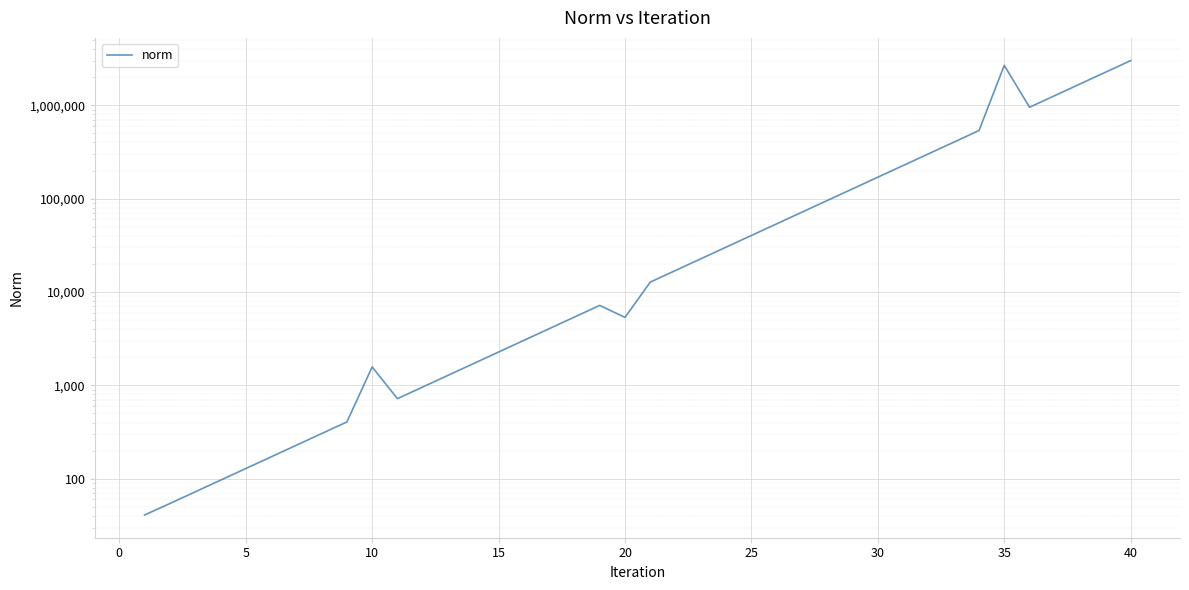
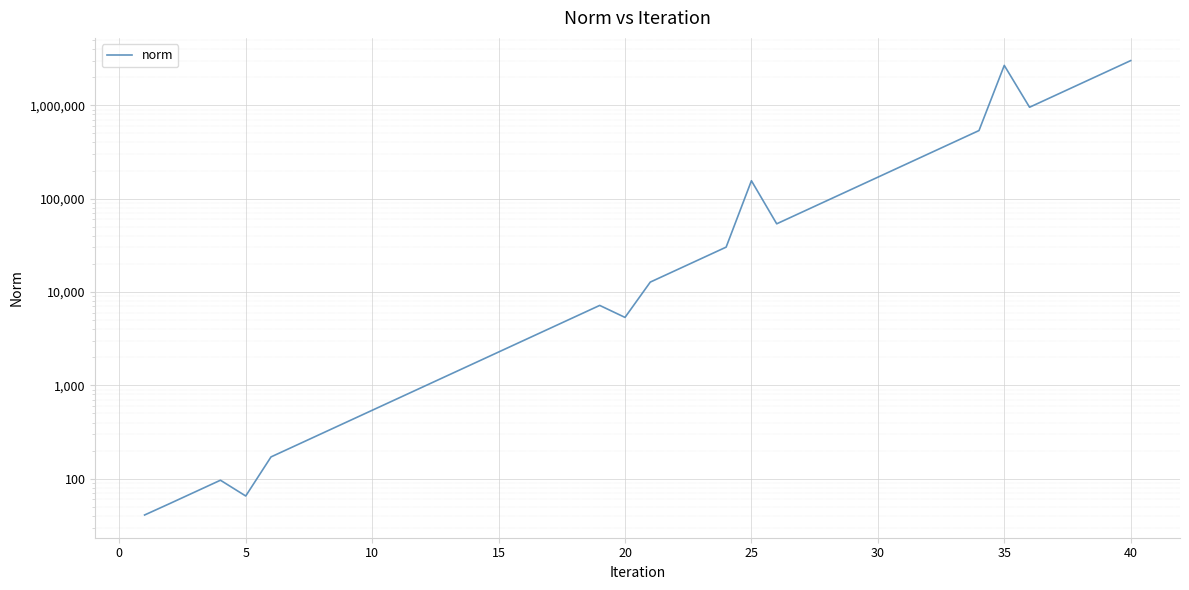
  {
-   "5": "130",
-   "10": "1,600",
+   "5": "70",
+   "10": "500",
    "15": "2,300",
    "20": "5,000",
-   "25": "40,000",
+   "25": "160,000",
    "30": "170,000",
    "35": "2,700,000",
    "40": "3,000,000"
  }
